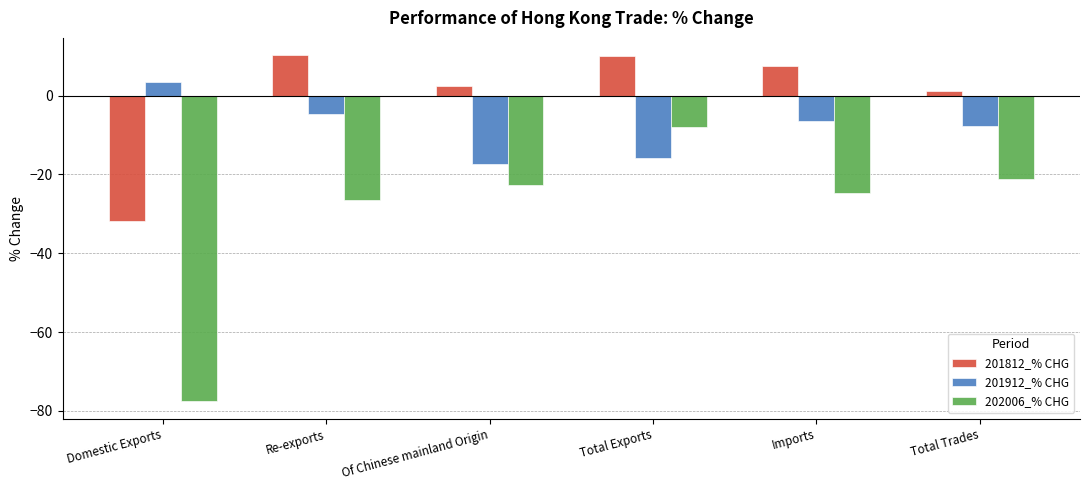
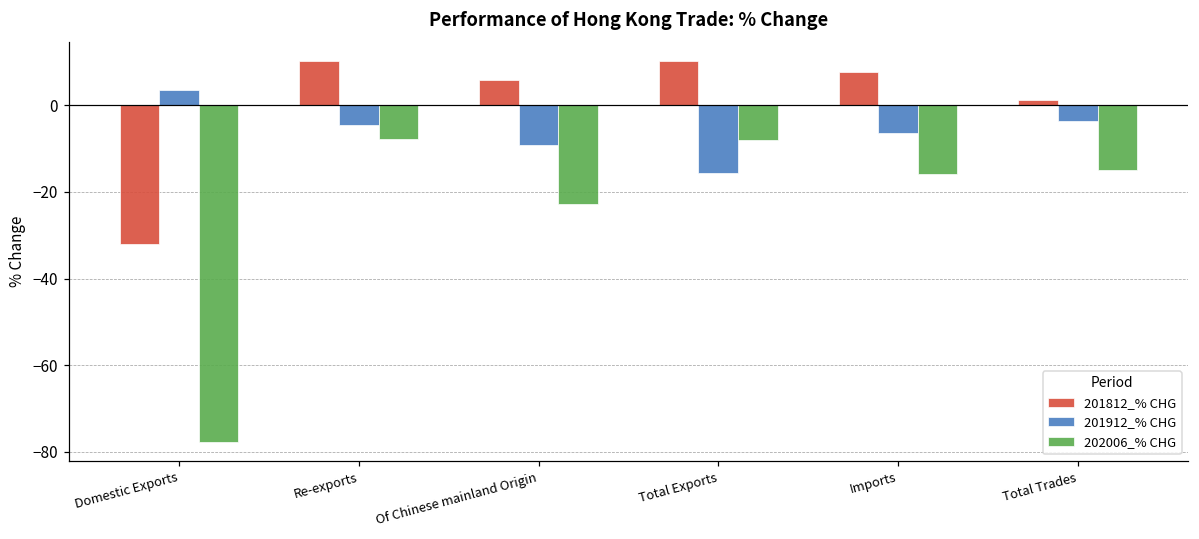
  {
    "201812_% CHG": {
      "Domestic Exports": -32,
      "Re-exports": 10,
-     "Of Chinese mainland Origin": 2,
+     "Of Chinese mainland Origin": 6,
      "Total Exports": 10,
      "Imports": 8,
      "Total Trades": 1
    },
    "201912_% CHG": {
      "Domestic Exports": 4,
      "Re-exports": -5,
-     "Of Chinese mainland Origin": -17,
+     "Of Chinese mainland Origin": -9,
      "Total Exports": -16,
      "Imports": -6,
-     "Total Trades": -8
+     "Total Trades": -4
    },
    "202006_% CHG": {
      "Domestic Exports": -78,
-     "Re-exports": -27,
+     "Re-exports": -8,
      "Of Chinese mainland Origin": -23,
      "Total Exports": -8,
-     "Imports": -25,
-     "Total Trades": -21
+     "Imports": -16,
+     "Total Trades": -15
    }
  }
